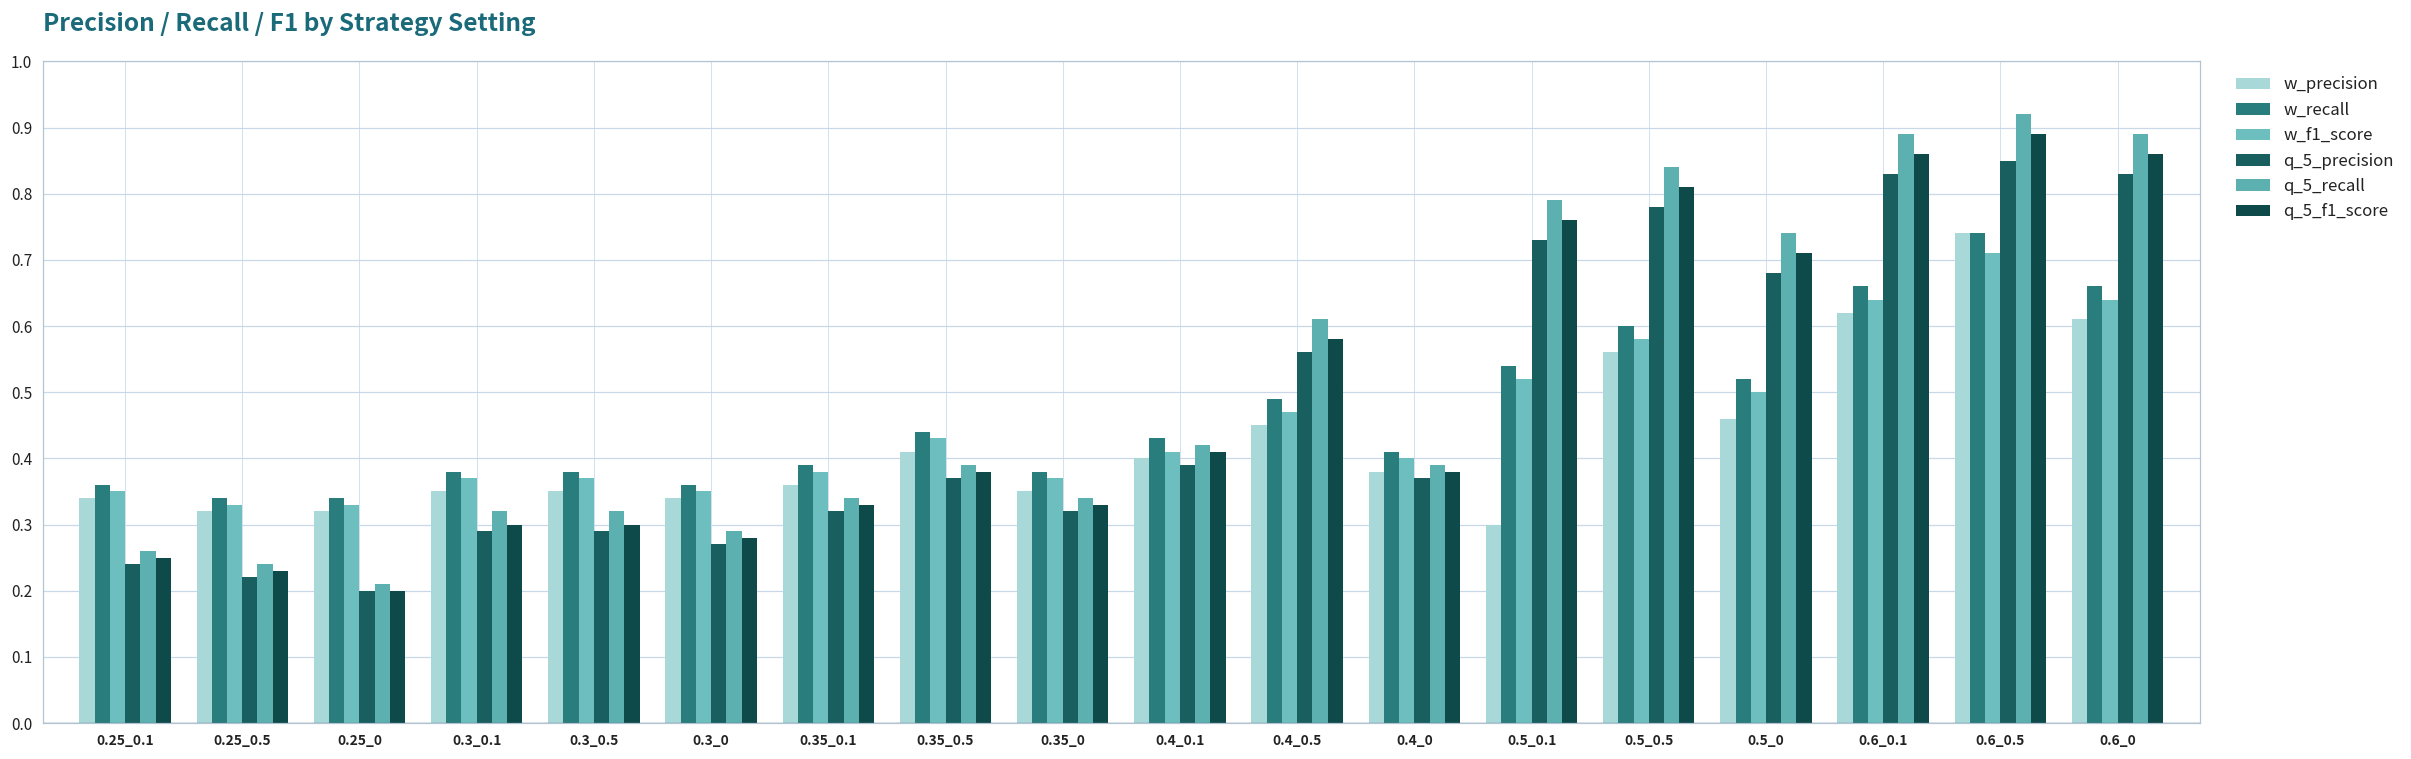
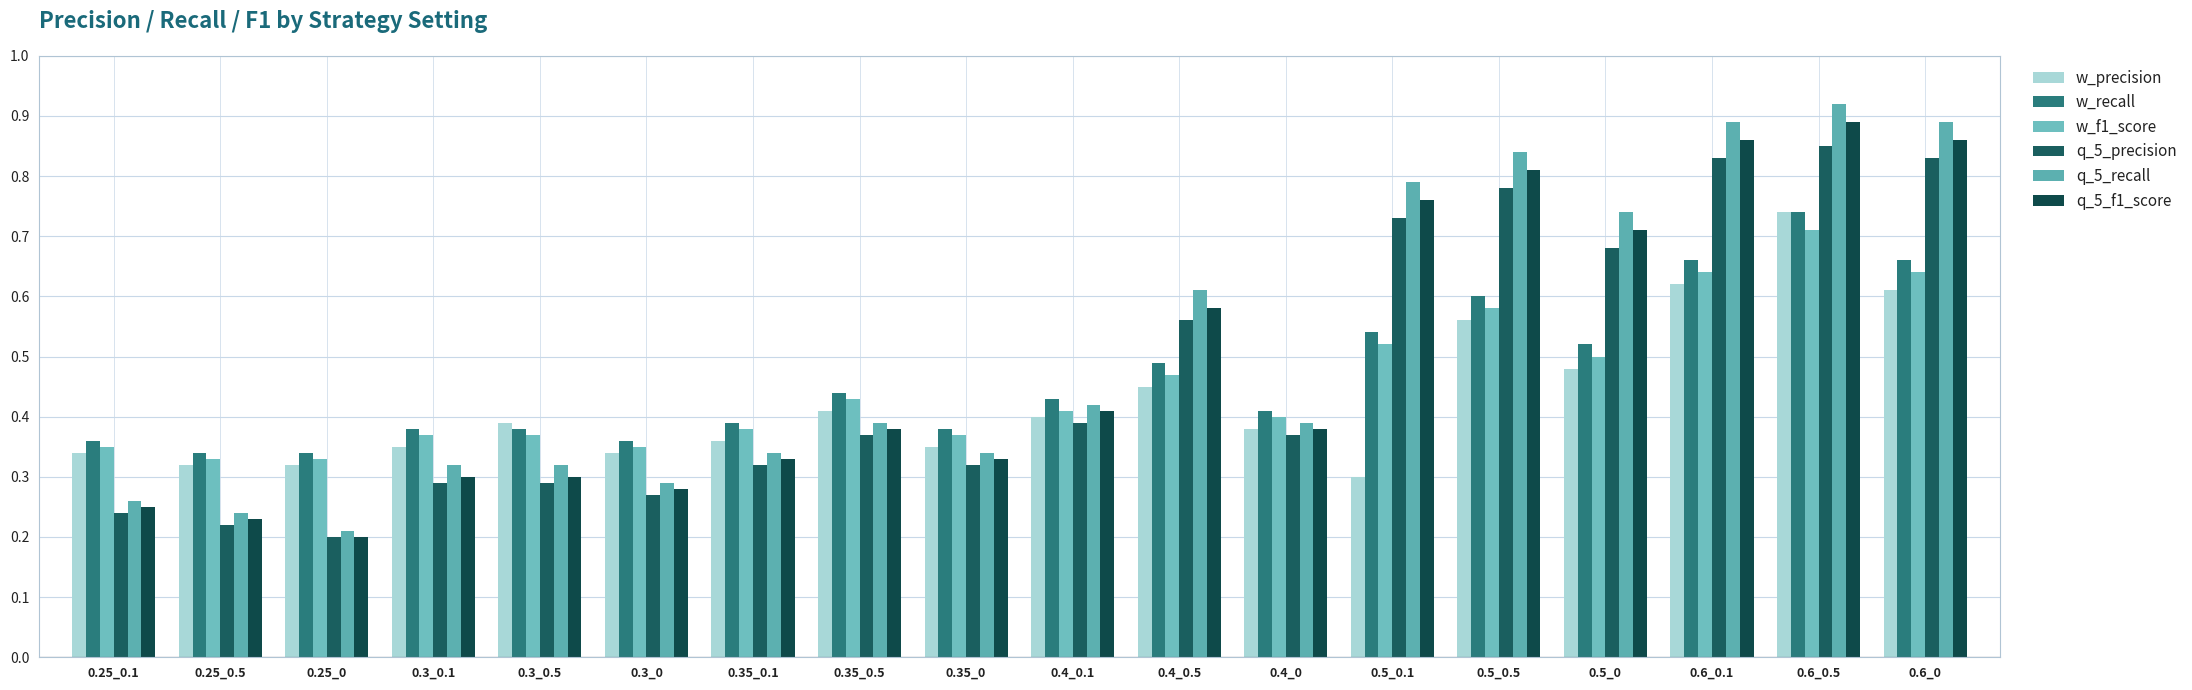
  {
    "w_precision": {
      "0.25_0.1": 0.34,
      "0.25_0.5": 0.32,
      "0.25_0": 0.32,
      "0.3_0.1": 0.35,
-     "0.3_0.5": 0.35,
+     "0.3_0.5": 0.39,
      "0.3_0": 0.34,
      "0.35_0.1": 0.36,
      "0.35_0.5": 0.41,
      "0.35_0": 0.35,
      "0.4_0.1": 0.40,
      "0.4_0.5": 0.45,
      "0.4_0": 0.38,
      "0.5_0.1": 0.30,
      "0.5_0.5": 0.56,
-     "0.5_0": 0.46,
+     "0.5_0": 0.48,
      "0.6_0.1": 0.62,
      "0.6_0.5": 0.74,
      "0.6_0": 0.61
    }
  }
